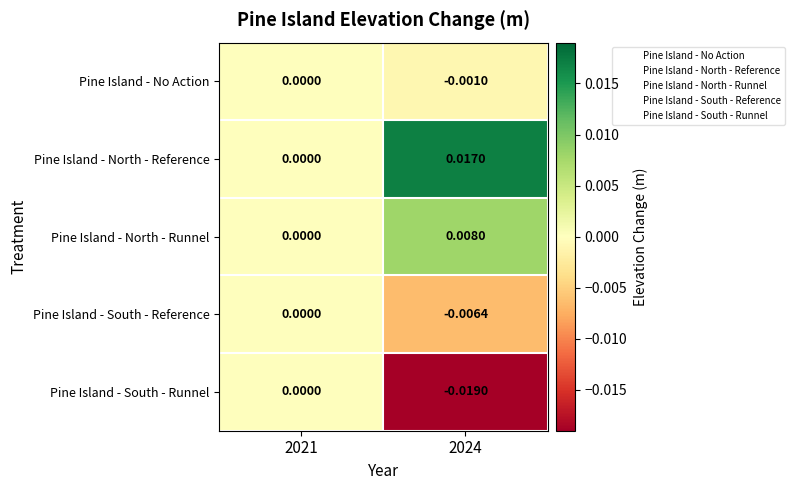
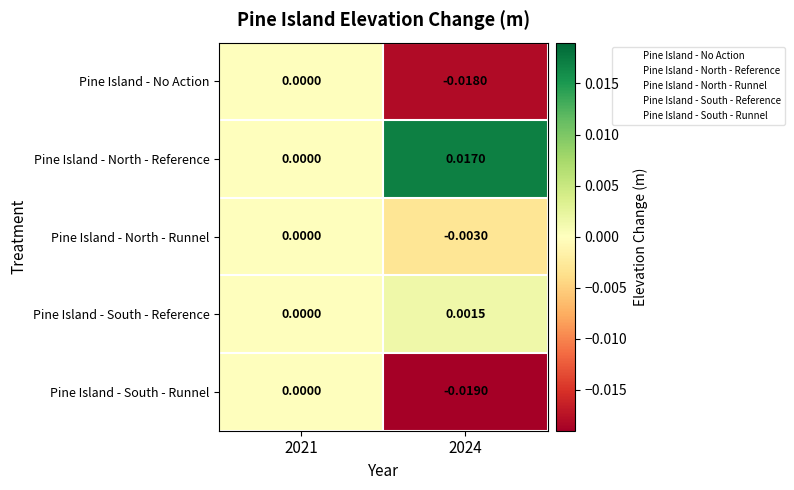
  {
    "Pine Island - No Action": {
      "2021": 0.0000,
-     "2024": -0.0010
+     "2024": -0.0180
    },
    "Pine Island - North - Reference": {
      "2021": 0.0000,
      "2024": 0.0170
    },
    "Pine Island - North - Runnel": {
      "2021": 0.0000,
-     "2024": 0.0080
+     "2024": -0.0030
    },
    "Pine Island - South - Reference": {
      "2021": 0.0000,
-     "2024": -0.0064
+     "2024": 0.0015
    },
    "Pine Island - South - Runnel": {
      "2021": 0.0000,
      "2024": -0.0190
    }
  }
